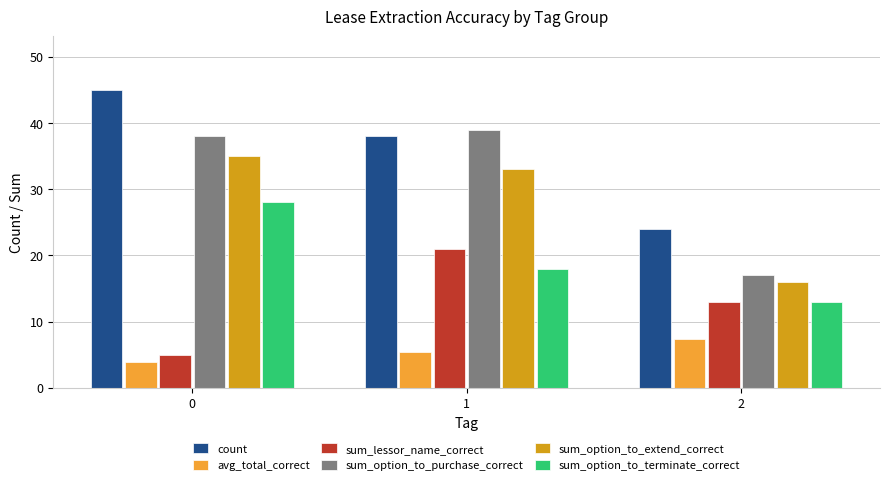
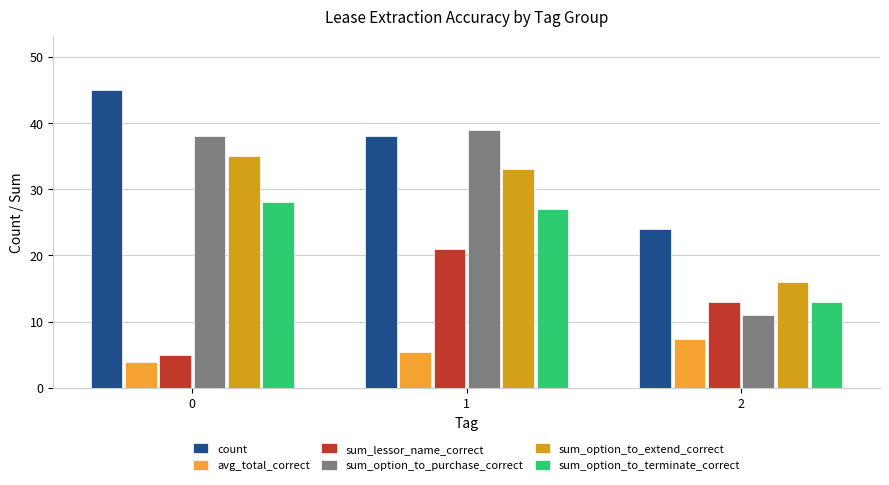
  {
    "count": {
      "0": 45,
      "1": 38,
      "2": 24
    },
    "sum_lessor_name_correct": {
      "0": 5,
      "1": 21,
      "2": 13
    },
    "sum_option_to_purchase_correct": {
      "0": 38,
      "1": 39,
-     "2": 17
+     "2": 11
    },
    "sum_option_to_terminate_correct": {
      "0": 28,
-     "1": 18,
+     "1": 27,
      "2": 13
    }
  }
